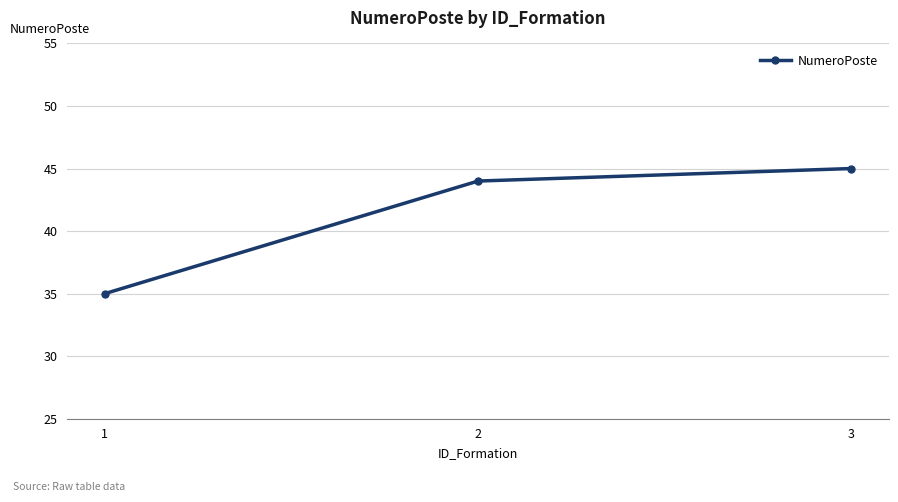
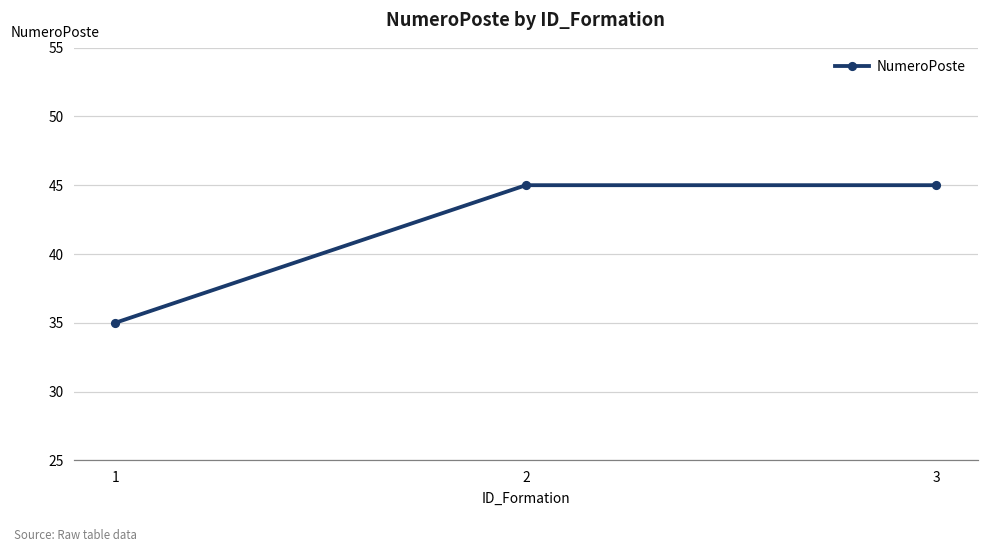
  {
    "1": 35,
-   "2": 44,
+   "2": 45,
    "3": 45
  }
